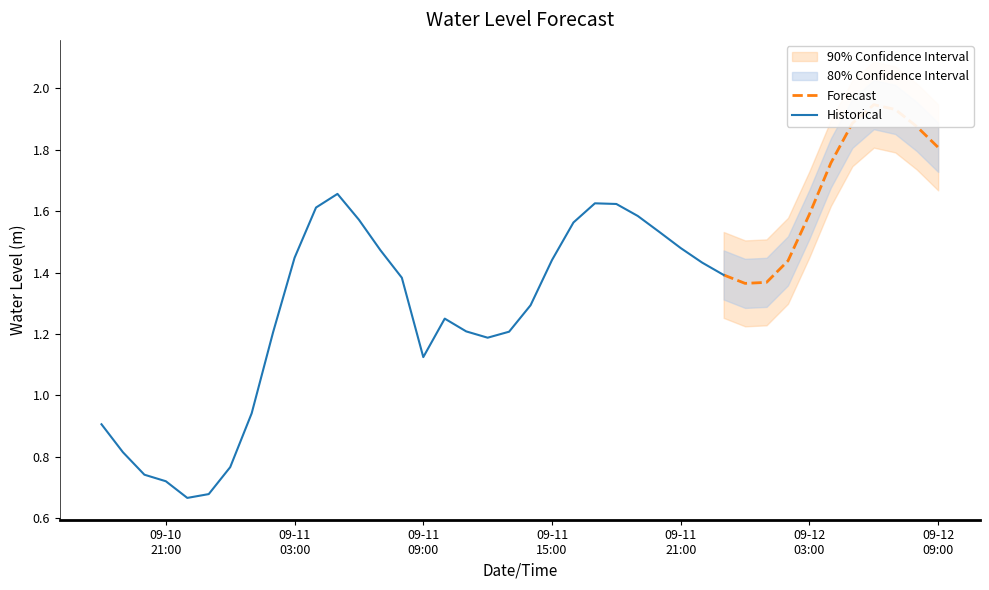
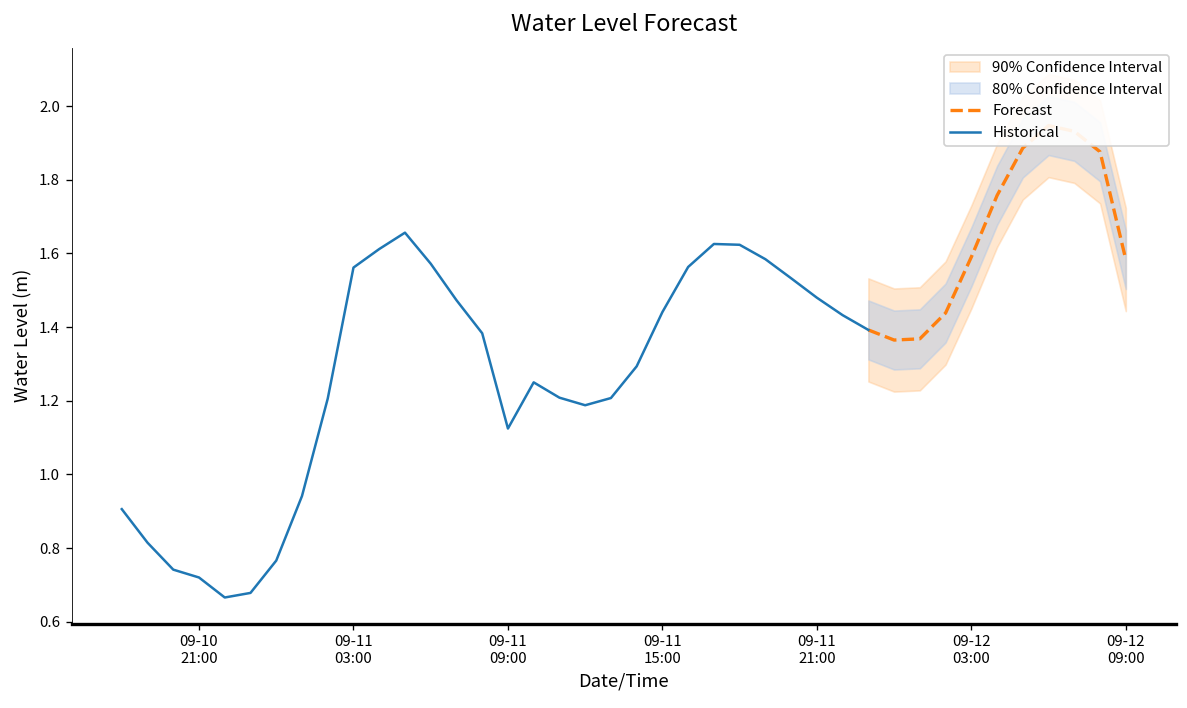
  {
    "Forecast": {
      "09-12 03:00": 1.59,
-     "09-12 09:00": 1.81
+     "09-12 09:00": 1.58
    },
    "Historical": {
      "09-10 21:00": 0.72,
-     "09-11 03:00": 1.45,
+     "09-11 03:00": 1.56,
      "09-11 09:00": 1.12,
      "09-11 15:00": 1.44,
      "09-11 21:00": 1.48
    }
  }
